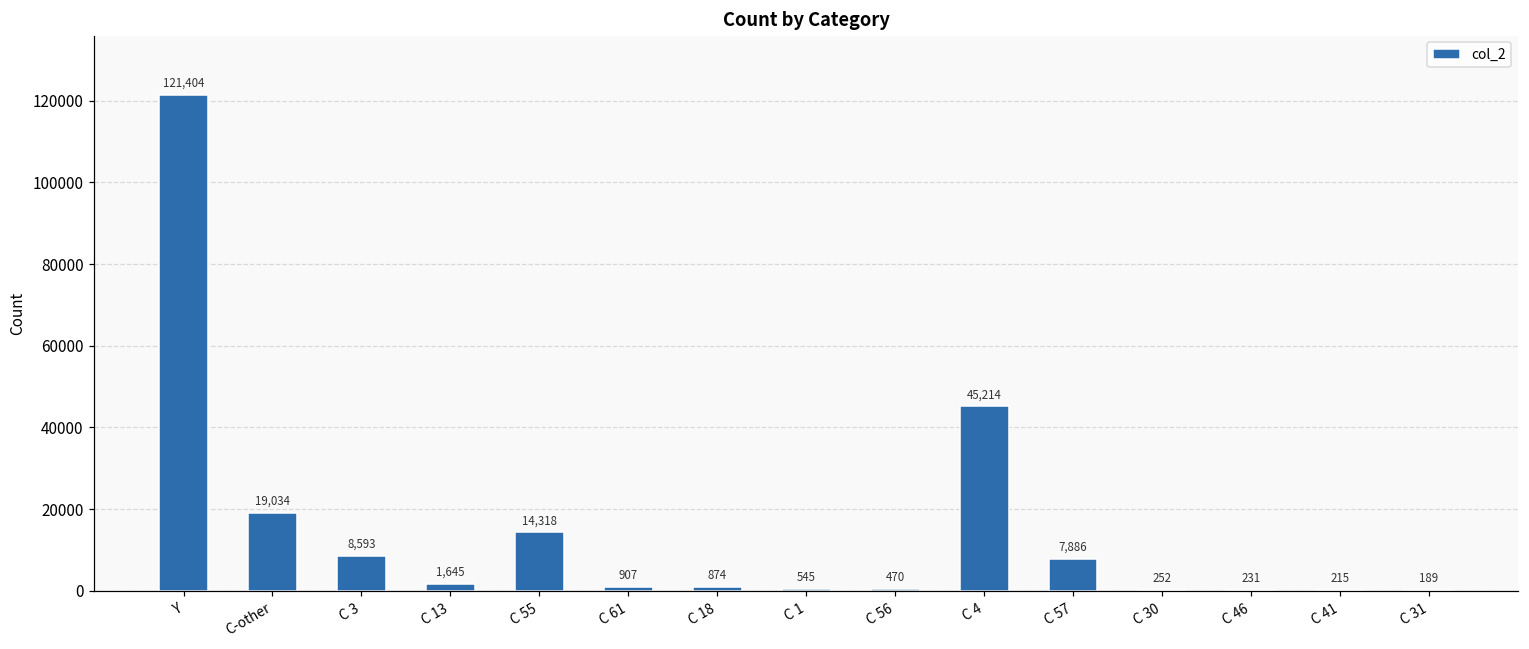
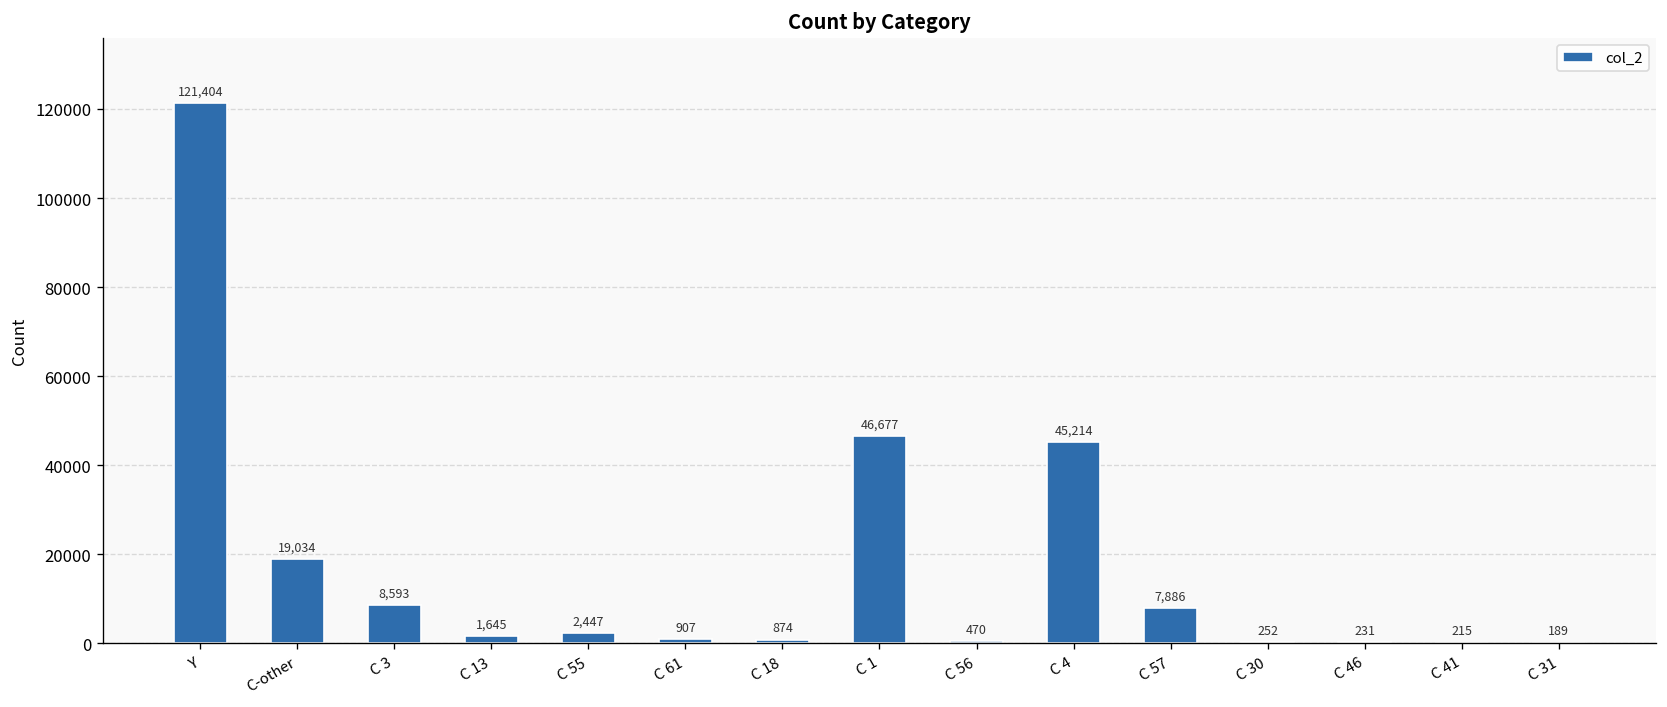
  {
    "Y": "121,404",
    "C-other": "19,034",
    "C 3": "8,593",
    "C 13": "1,645",
-   "C 55": "14,318",
+   "C 55": "2,447",
    "C 61": "907",
    "C 18": "874",
-   "C 1": "545",
+   "C 1": "46,677",
    "C 56": "470",
    "C 4": "45,214",
    "C 57": "7,886",
    "C 30": "252",
    "C 46": "231",
    "C 41": "215",
    "C 31": "189"
  }
